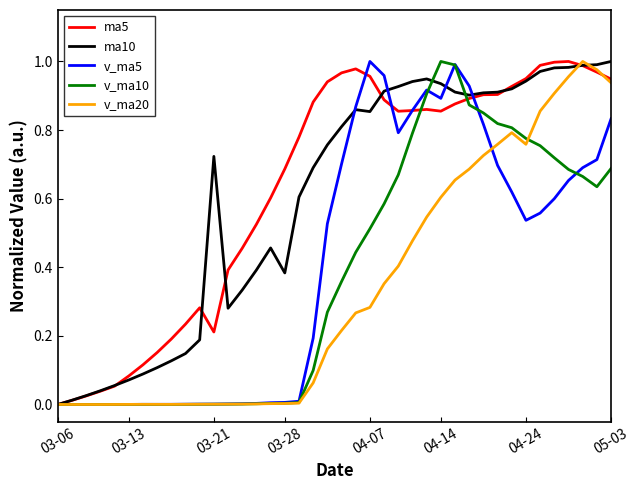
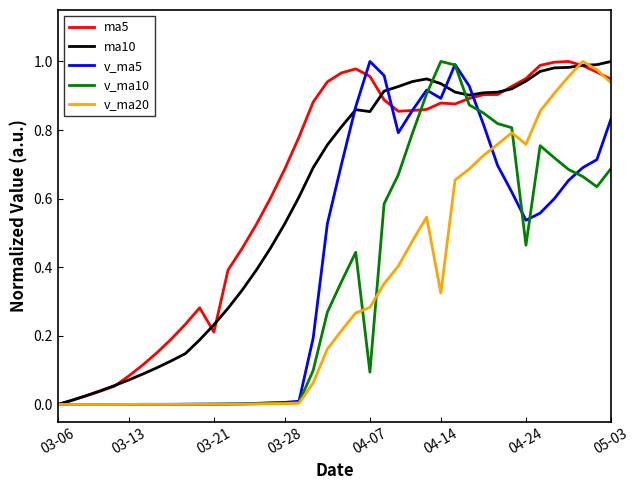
  {
    "ma5": {
      "03-13": 0.08,
      "03-21": 0.21,
      "03-28": 0.69,
      "04-07": 0.96,
-     "04-14": 0.86,
+     "04-14": 0.88,
      "05-03": 0.95
    },
    "ma10": {
      "03-13": 0.07,
-     "03-21": 0.72,
-     "03-28": 0.38,
+     "03-21": 0.23,
+     "03-28": 0.53,
      "04-07": 0.85,
      "04-14": 0.94,
      "05-03": 1.00
    },
    "v_ma5": {
      "04-07": 1.00,
      "04-14": 0.89,
      "04-24": 0.54,
      "05-03": 0.83
    },
    "v_ma10": {
-     "04-07": 0.51,
+     "04-07": 0.09,
      "04-14": 1.00,
-     "04-24": 0.78,
+     "04-24": 0.46,
      "05-03": 0.69
    },
    "v_ma20": {
      "04-07": 0.28,
-     "04-14": 0.60,
+     "04-14": 0.32,
      "04-24": 0.76,
      "05-03": 0.94
    }
  }
